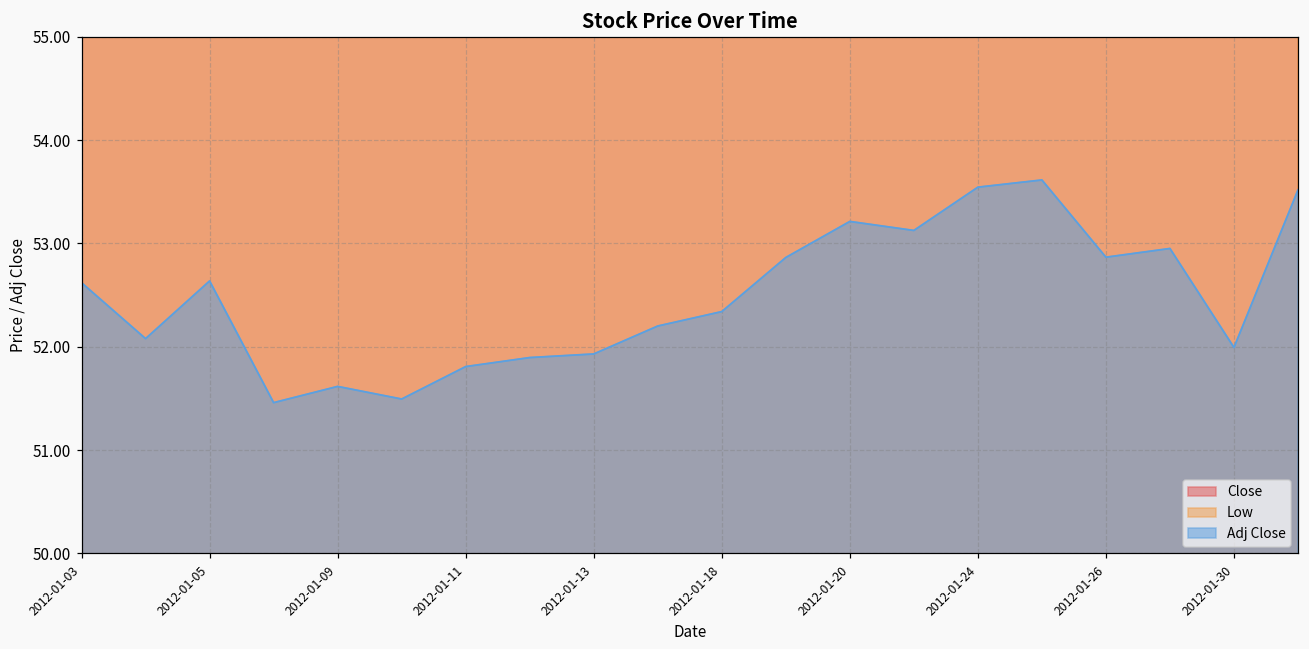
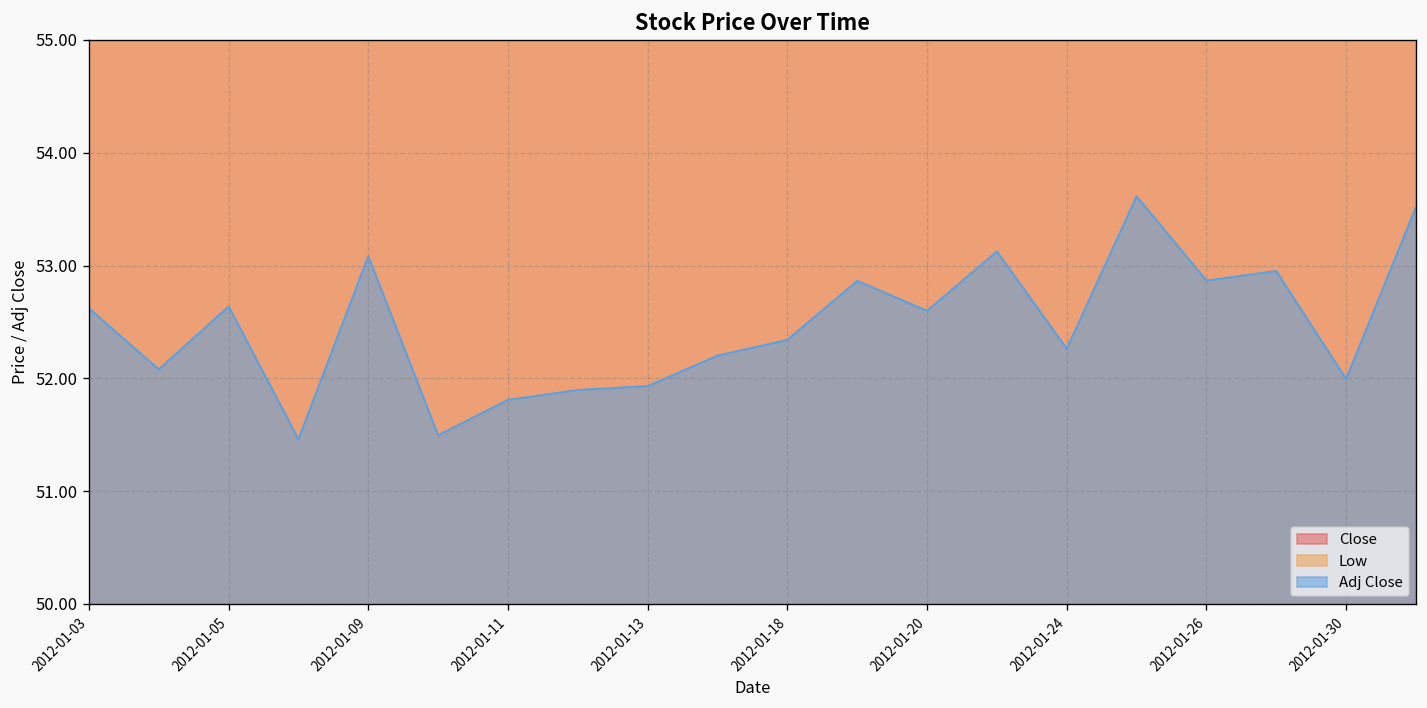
  {
    "Adj Close": {
      "2012-01-03": 52.6,
      "2012-01-05": 52.6,
-     "2012-01-09": 51.6,
+     "2012-01-09": 53.1,
      "2012-01-11": 51.8,
      "2012-01-13": 51.9,
      "2012-01-18": 52.3,
-     "2012-01-20": 53.2,
-     "2012-01-24": 53.5,
+     "2012-01-20": 52.6,
+     "2012-01-24": 52.3,
      "2012-01-26": 52.9,
      "2012-01-30": 52.0
    }
  }
